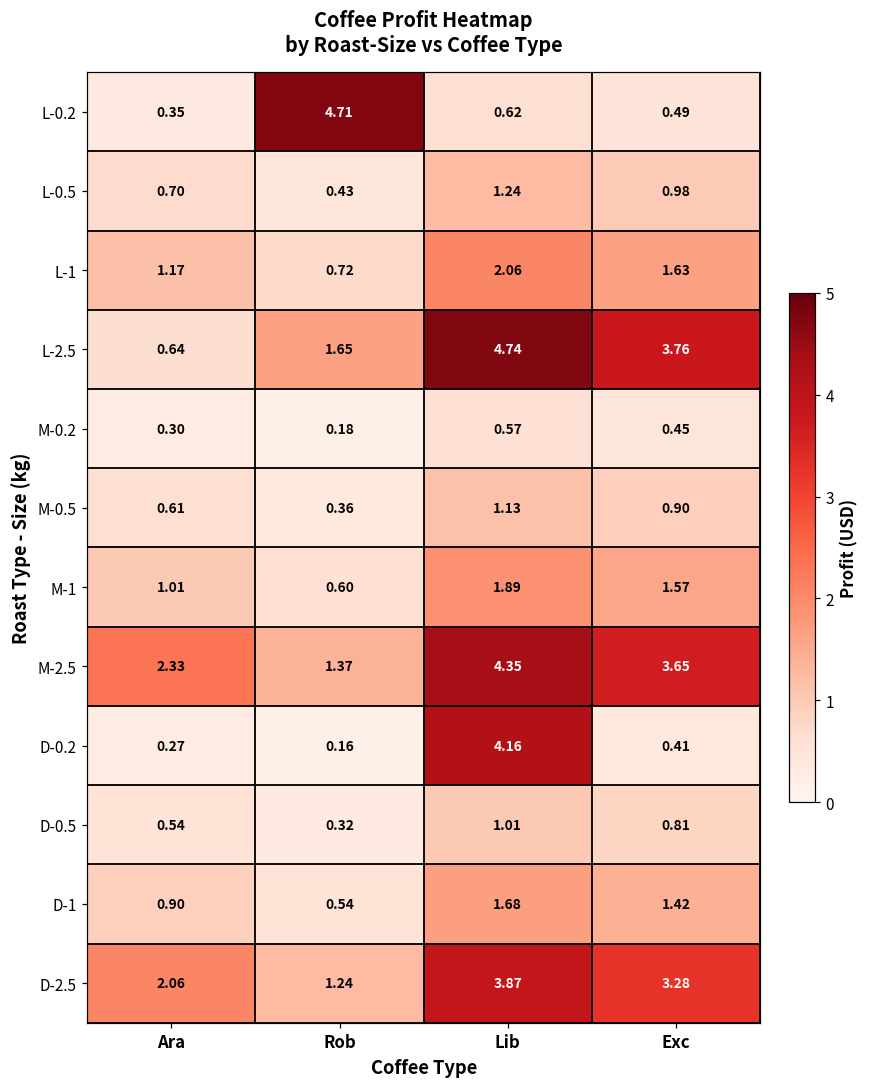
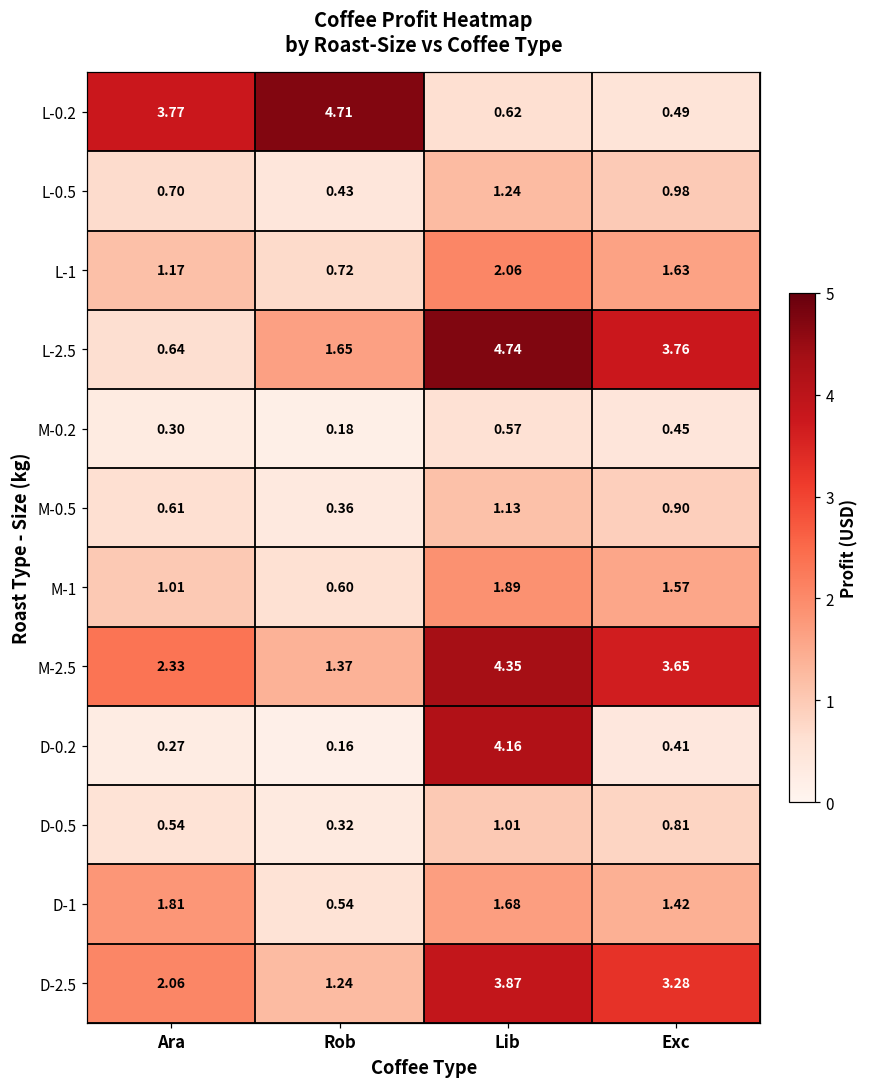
  {
    "L-0.2": {
-     "Ara": 0.35,
+     "Ara": 3.77,
      "Rob": 4.71,
      "Lib": 0.62,
      "Exc": 0.49
    },
    "L-0.5": {
      "Ara": 0.70,
      "Rob": 0.43,
      "Lib": 1.24,
      "Exc": 0.98
    },
    "L-1": {
      "Ara": 1.17,
      "Rob": 0.72,
      "Lib": 2.06,
      "Exc": 1.63
    },
    "L-2.5": {
      "Ara": 0.64,
      "Rob": 1.65,
      "Lib": 4.74,
      "Exc": 3.76
    },
    "M-0.2": {
      "Ara": 0.30,
      "Rob": 0.18,
      "Lib": 0.57,
      "Exc": 0.45
    },
    "M-0.5": {
      "Ara": 0.61,
      "Rob": 0.36,
      "Lib": 1.13,
      "Exc": 0.90
    },
    "M-1": {
      "Ara": 1.01,
      "Rob": 0.60,
      "Lib": 1.89,
      "Exc": 1.57
    },
    "M-2.5": {
      "Ara": 2.33,
      "Rob": 1.37,
      "Lib": 4.35,
      "Exc": 3.65
    },
    "D-0.2": {
      "Ara": 0.27,
      "Rob": 0.16,
      "Lib": 4.16,
      "Exc": 0.41
    },
    "D-0.5": {
      "Ara": 0.54,
      "Rob": 0.32,
      "Lib": 1.01,
      "Exc": 0.81
    },
    "D-1": {
-     "Ara": 0.90,
+     "Ara": 1.81,
      "Rob": 0.54,
      "Lib": 1.68,
      "Exc": 1.42
    },
    "D-2.5": {
      "Ara": 2.06,
      "Rob": 1.24,
      "Lib": 3.87,
      "Exc": 3.28
    }
  }
